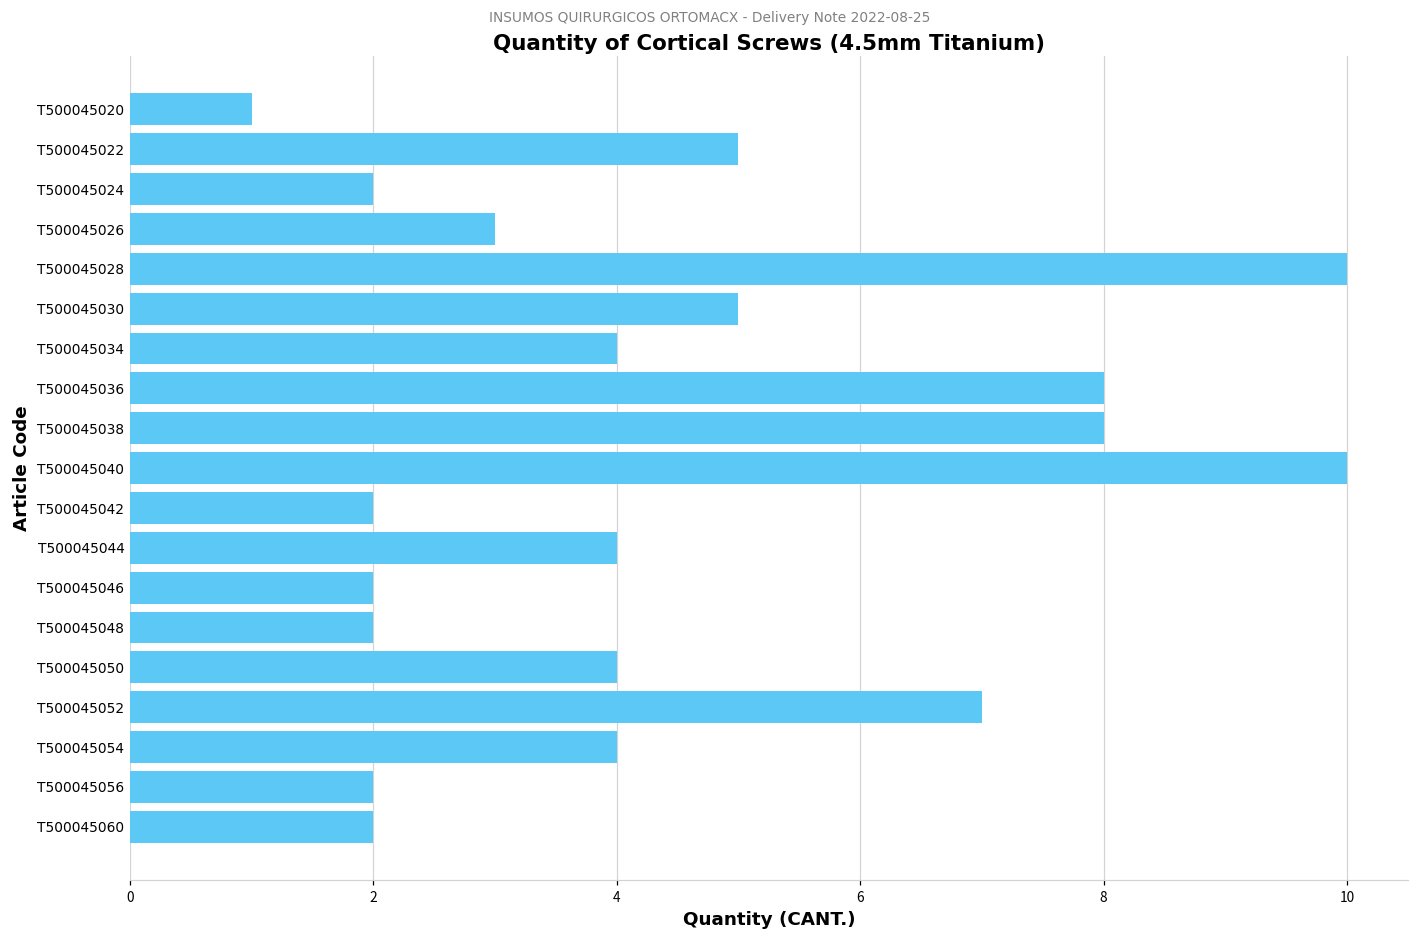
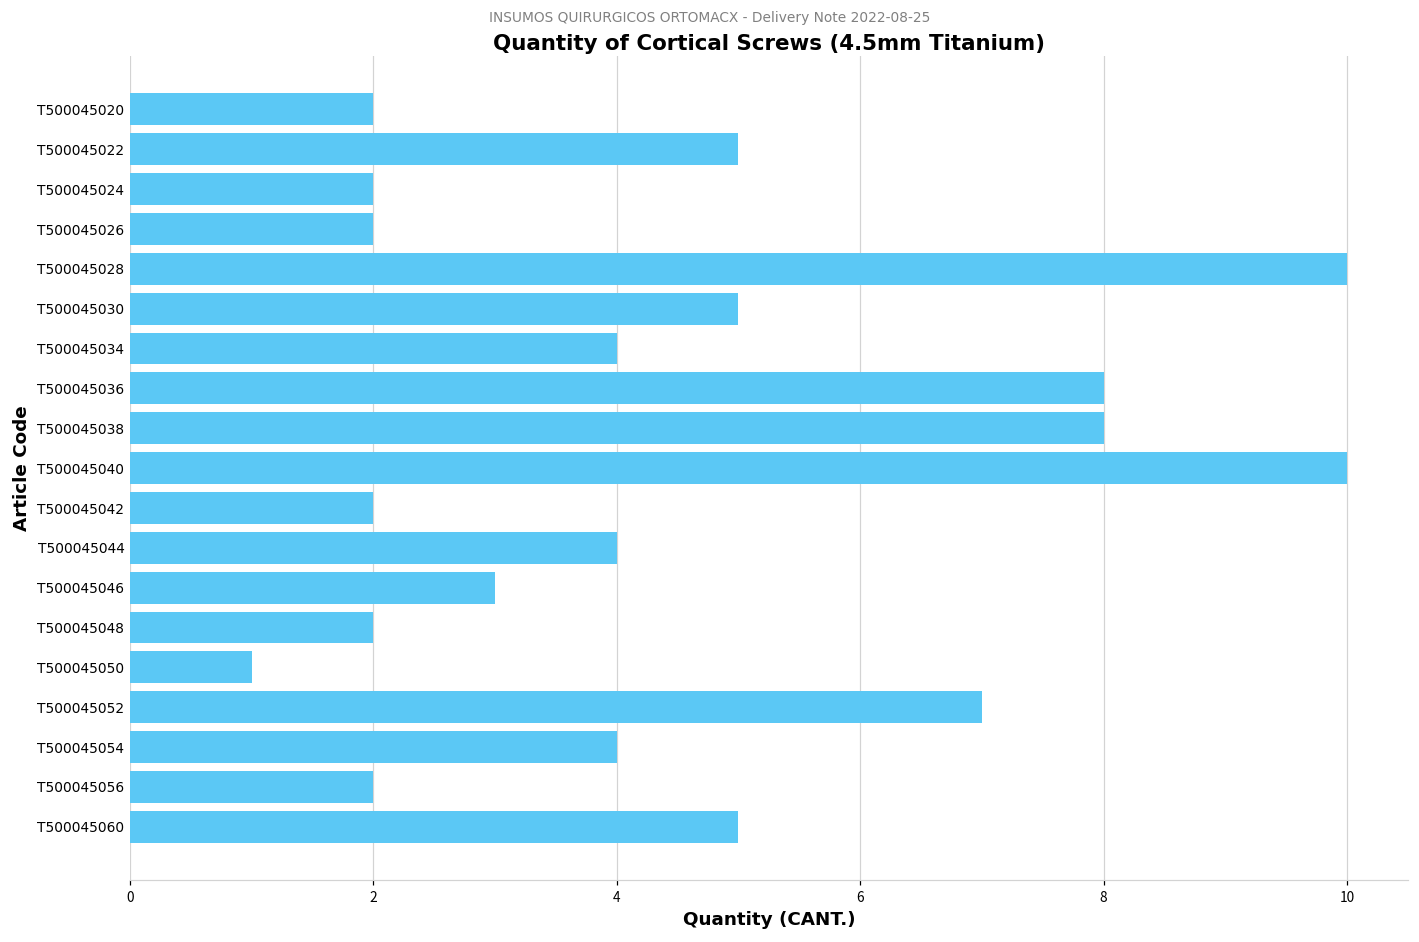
  {
-   "T500045020": 1,
+   "T500045020": 2,
    "T500045022": 5,
    "T500045024": 2,
-   "T500045026": 3,
+   "T500045026": 2,
    "T500045028": 10,
    "T500045030": 5,
    "T500045034": 4,
    "T500045036": 8,
    "T500045038": 8,
    "T500045040": 10,
    "T500045042": 2,
    "T500045044": 4,
-   "T500045046": 2,
+   "T500045046": 3,
    "T500045048": 2,
-   "T500045050": 4,
+   "T500045050": 1,
    "T500045052": 7,
    "T500045054": 4,
    "T500045056": 2,
-   "T500045060": 2
+   "T500045060": 5
  }
